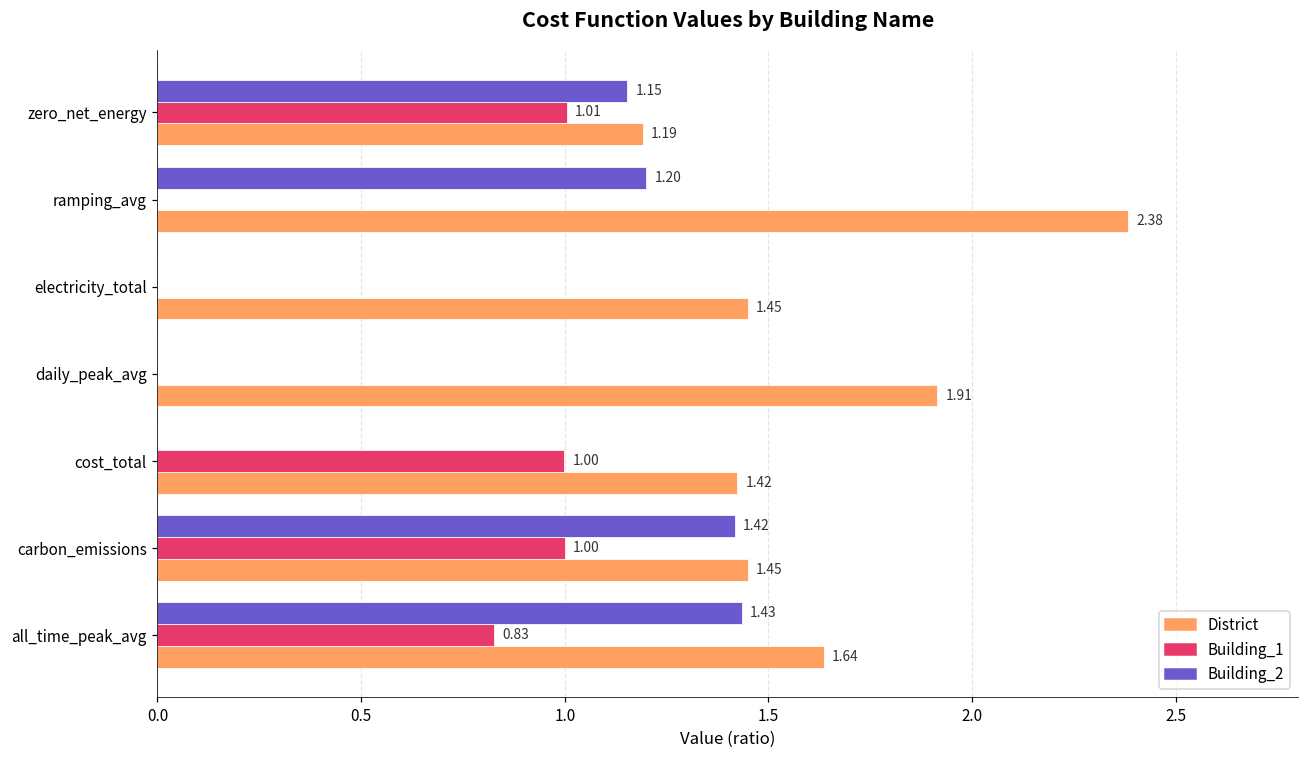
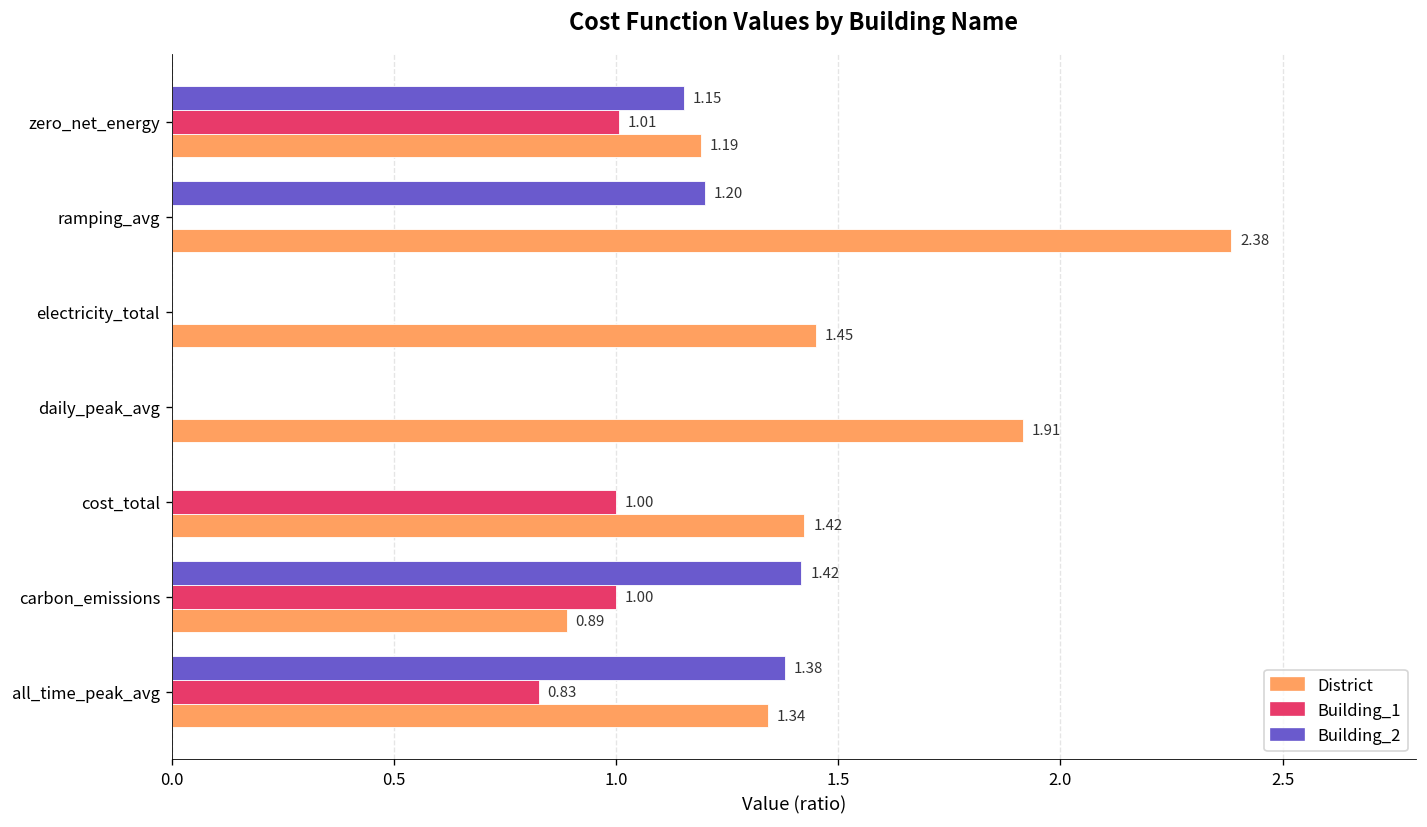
  {
    "District": {
      "zero_net_energy": 1.19,
      "ramping_avg": 2.38,
      "electricity_total": 1.45,
      "daily_peak_avg": 1.91,
      "cost_total": 1.42,
-     "carbon_emissions": 1.45,
-     "all_time_peak_avg": 1.64
+     "carbon_emissions": 0.89,
+     "all_time_peak_avg": 1.34
    },
    "Building_1": {
      "zero_net_energy": 1.01,
      "cost_total": 1.00,
      "carbon_emissions": 1.00,
      "all_time_peak_avg": 0.83
    },
    "Building_2": {
      "zero_net_energy": 1.15,
      "ramping_avg": 1.20,
      "carbon_emissions": 1.42,
-     "all_time_peak_avg": 1.43
+     "all_time_peak_avg": 1.38
    }
  }
